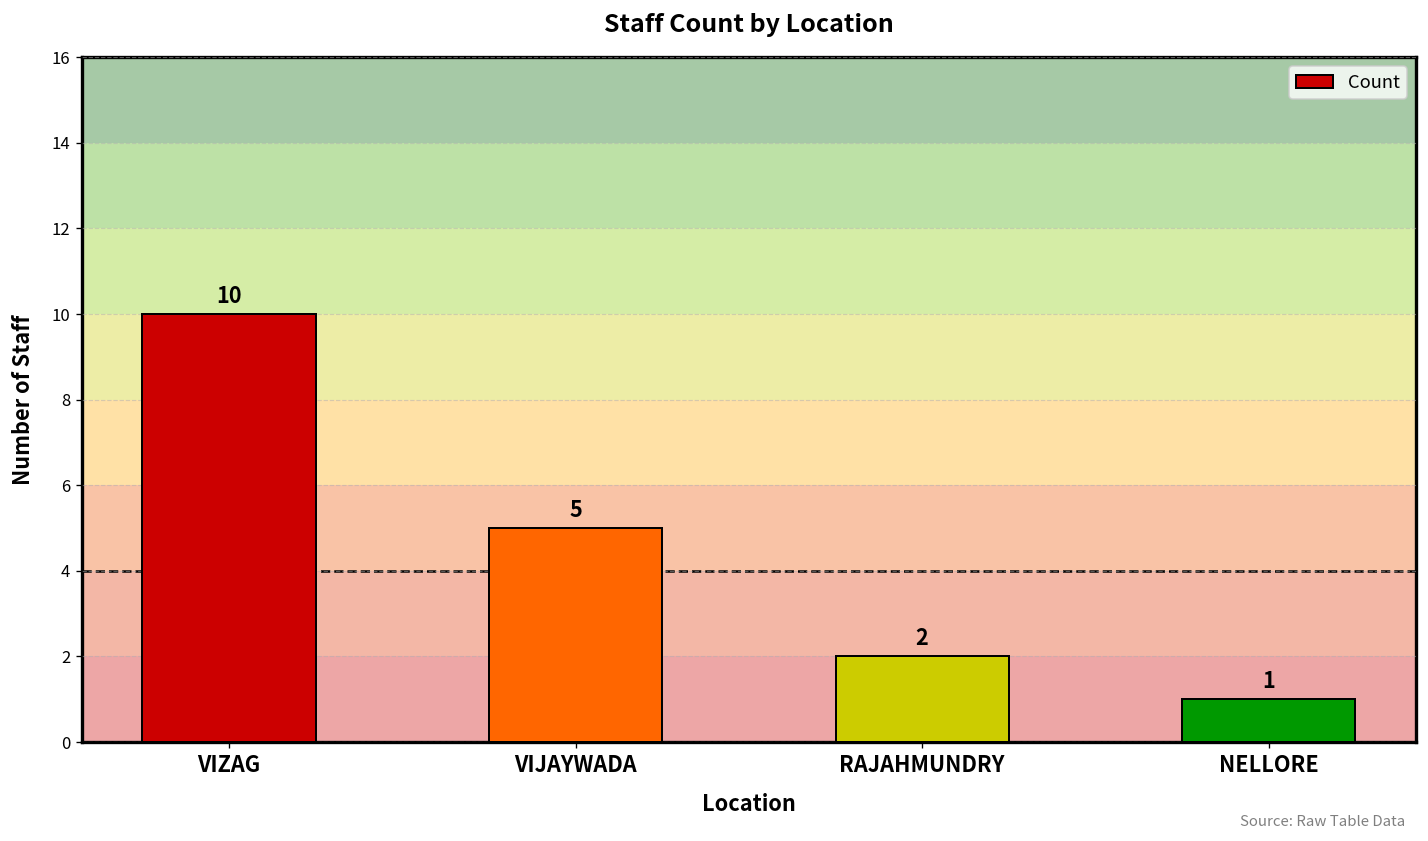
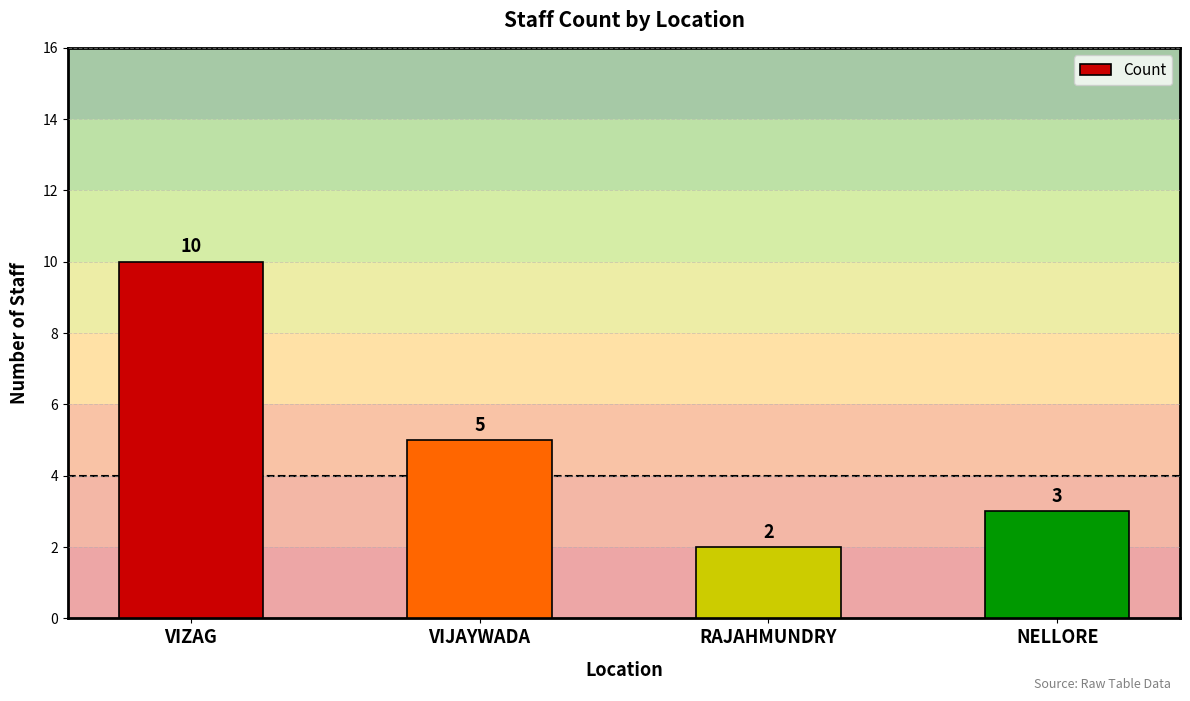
  {
    "VIZAG": 10,
    "VIJAYWADA": 5,
    "RAJAHMUNDRY": 2,
-   "NELLORE": 1
+   "NELLORE": 3
  }
